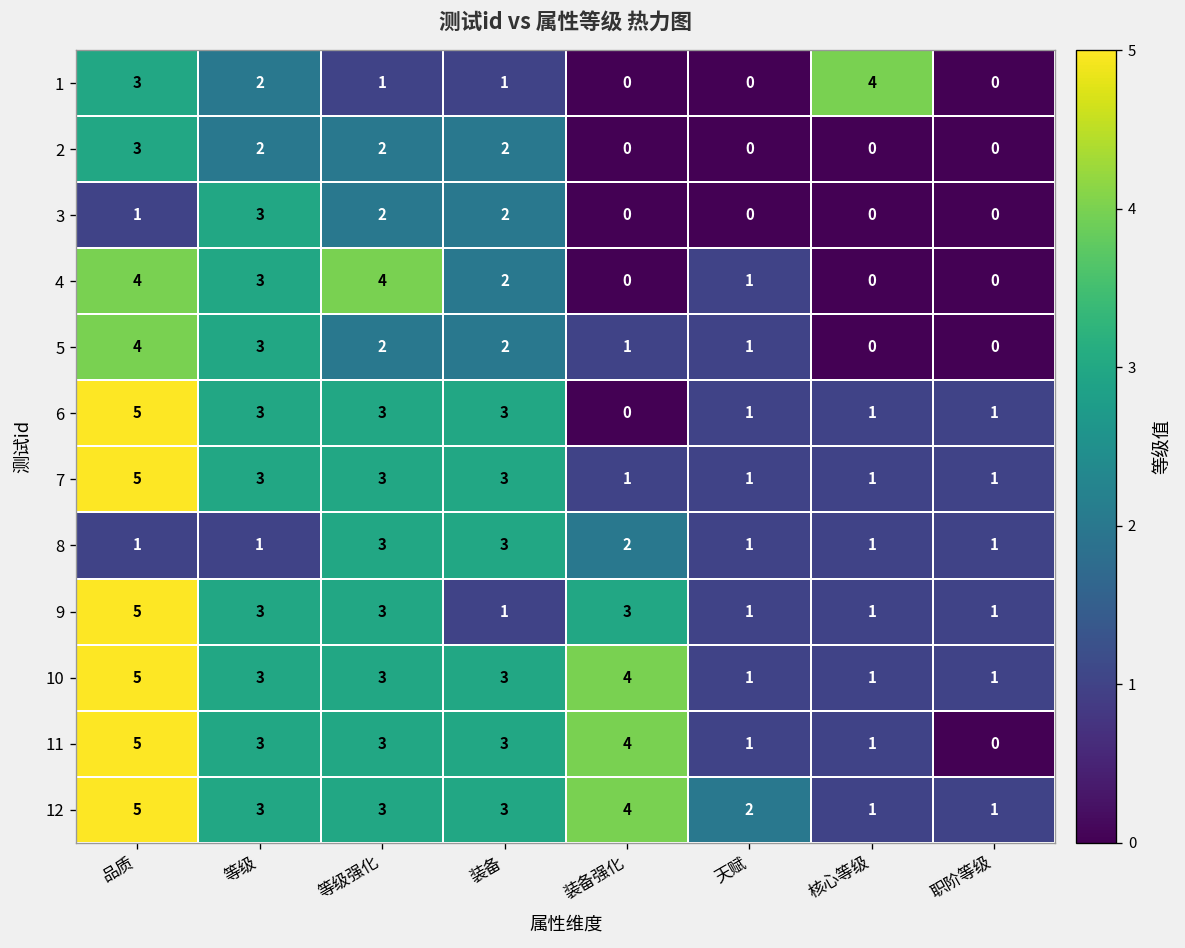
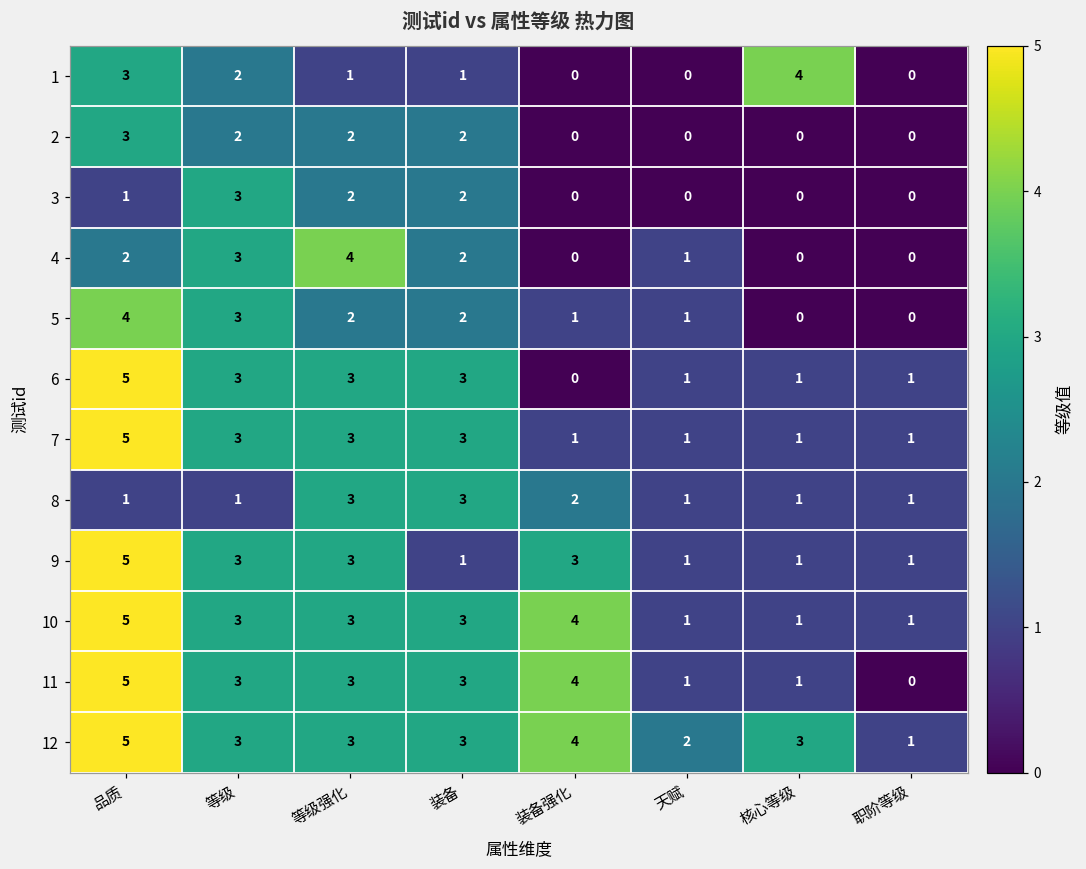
  {
    "1": {
      "品质": 3,
      "等级": 2,
      "等级强化": 1,
      "装备": 1,
      "装备强化": 0,
      "天赋": 0,
      "核心等级": 4,
      "职阶等级": 0
    },
    "2": {
      "品质": 3,
      "等级": 2,
      "等级强化": 2,
      "装备": 2,
      "装备强化": 0,
      "天赋": 0,
      "核心等级": 0,
      "职阶等级": 0
    },
    "3": {
      "品质": 1,
      "等级": 3,
      "等级强化": 2,
      "装备": 2,
      "装备强化": 0,
      "天赋": 0,
      "核心等级": 0,
      "职阶等级": 0
    },
    "4": {
-     "品质": 4,
+     "品质": 2,
      "等级": 3,
      "等级强化": 4,
      "装备": 2,
      "装备强化": 0,
      "天赋": 1,
      "核心等级": 0,
      "职阶等级": 0
    },
    "5": {
      "品质": 4,
      "等级": 3,
      "等级强化": 2,
      "装备": 2,
      "装备强化": 1,
      "天赋": 1,
      "核心等级": 0,
      "职阶等级": 0
    },
    "6": {
      "品质": 5,
      "等级": 3,
      "等级强化": 3,
      "装备": 3,
      "装备强化": 0,
      "天赋": 1,
      "核心等级": 1,
      "职阶等级": 1
    },
    "7": {
      "品质": 5,
      "等级": 3,
      "等级强化": 3,
      "装备": 3,
      "装备强化": 1,
      "天赋": 1,
      "核心等级": 1,
      "职阶等级": 1
    },
    "8": {
      "品质": 1,
      "等级": 1,
      "等级强化": 3,
      "装备": 3,
      "装备强化": 2,
      "天赋": 1,
      "核心等级": 1,
      "职阶等级": 1
    },
    "9": {
      "品质": 5,
      "等级": 3,
      "等级强化": 3,
      "装备": 1,
      "装备强化": 3,
      "天赋": 1,
      "核心等级": 1,
      "职阶等级": 1
    },
    "10": {
      "品质": 5,
      "等级": 3,
      "等级强化": 3,
      "装备": 3,
      "装备强化": 4,
      "天赋": 1,
      "核心等级": 1,
      "职阶等级": 1
    },
    "11": {
      "品质": 5,
      "等级": 3,
      "等级强化": 3,
      "装备": 3,
      "装备强化": 4,
      "天赋": 1,
      "核心等级": 1,
      "职阶等级": 0
    },
    "12": {
      "品质": 5,
      "等级": 3,
      "等级强化": 3,
      "装备": 3,
      "装备强化": 4,
      "天赋": 2,
-     "核心等级": 1,
+     "核心等级": 3,
      "职阶等级": 1
    }
  }
